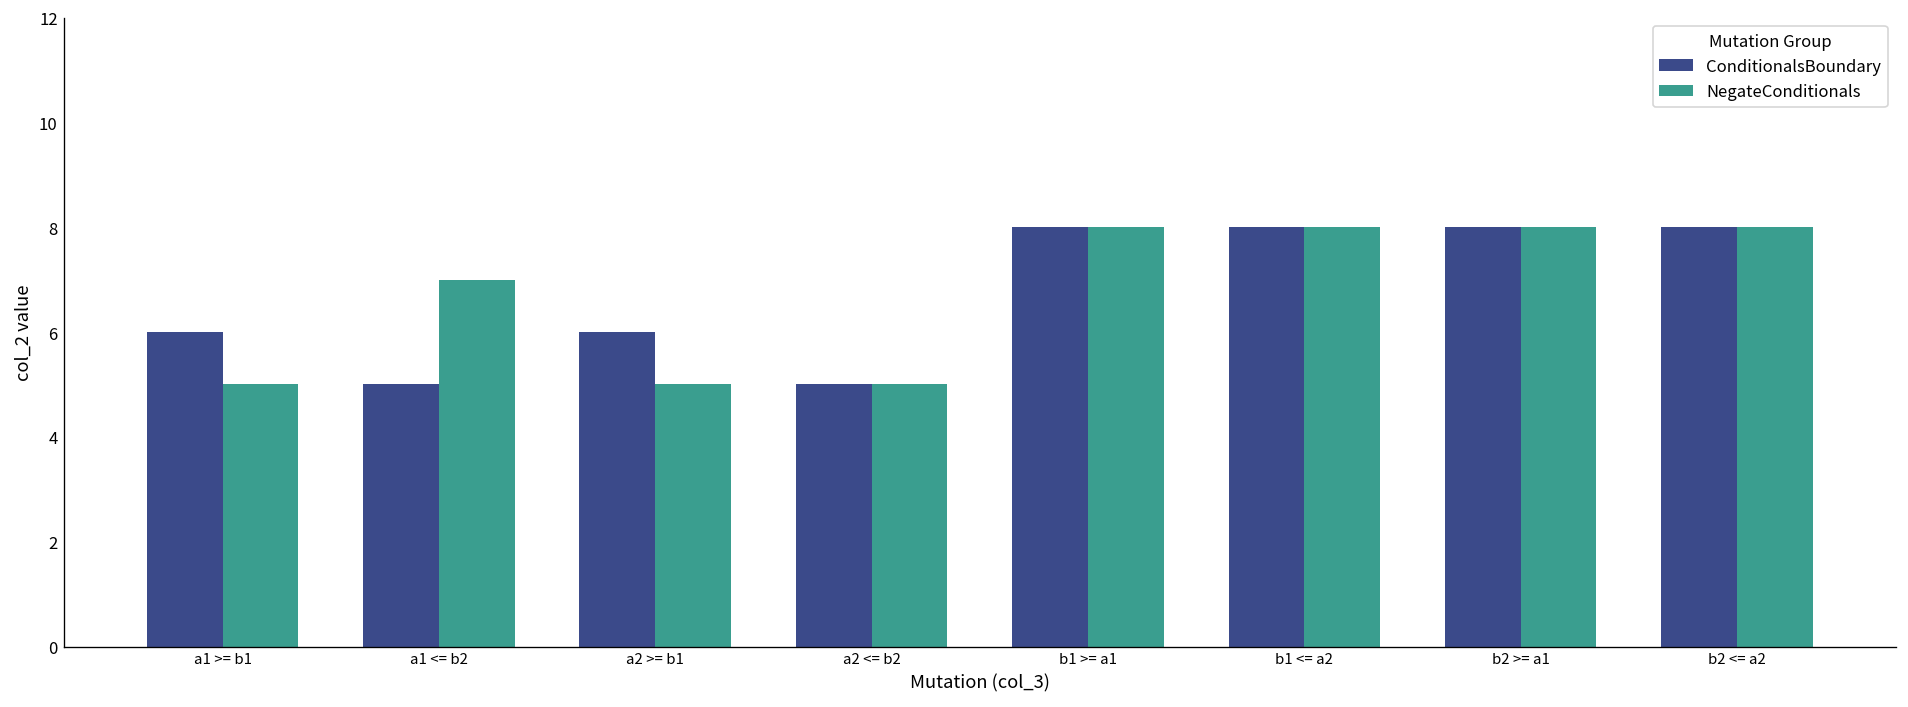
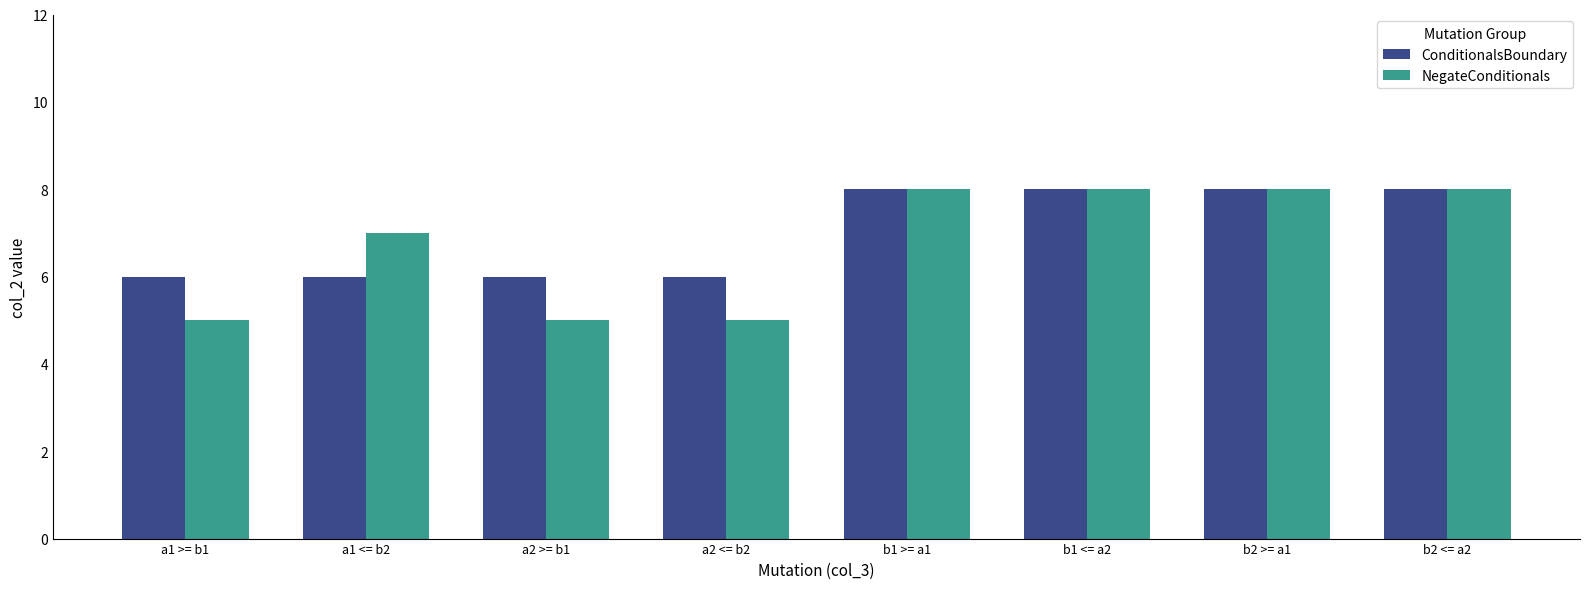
  {
    "ConditionalsBoundary": {
      "a1 >= b1": 6,
-     "a1 <= b2": 5,
+     "a1 <= b2": 6,
      "a2 >= b1": 6,
-     "a2 <= b2": 5,
+     "a2 <= b2": 6,
      "b1 >= a1": 8,
      "b1 <= a2": 8,
      "b2 >= a1": 8,
      "b2 <= a2": 8
    },
    "NegateConditionals": {
      "a1 >= b1": 5,
      "a1 <= b2": 7,
      "a2 >= b1": 5,
      "a2 <= b2": 5,
      "b1 >= a1": 8,
      "b1 <= a2": 8,
      "b2 >= a1": 8,
      "b2 <= a2": 8
    }
  }
